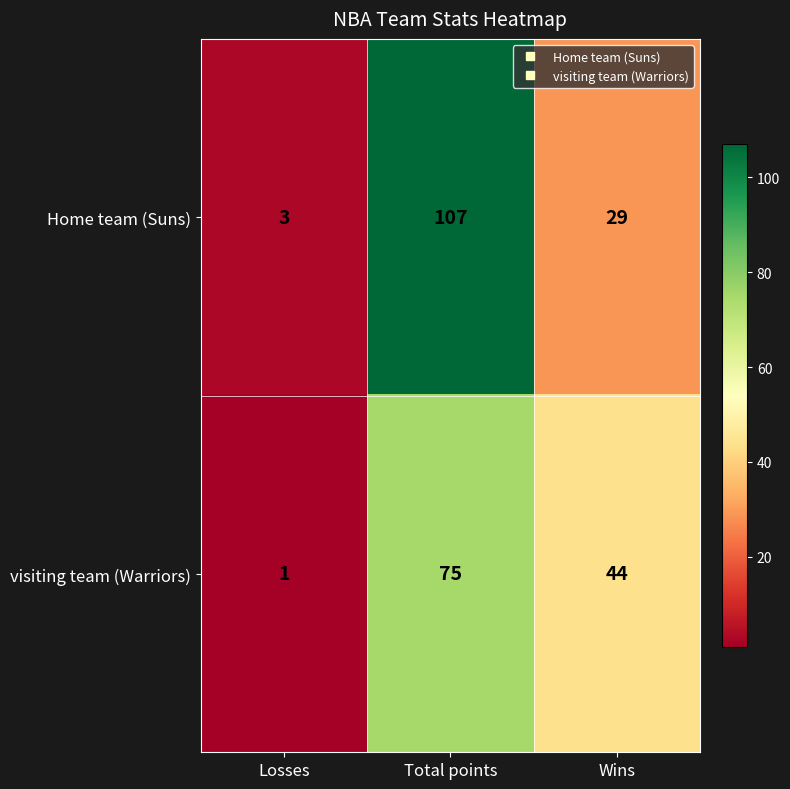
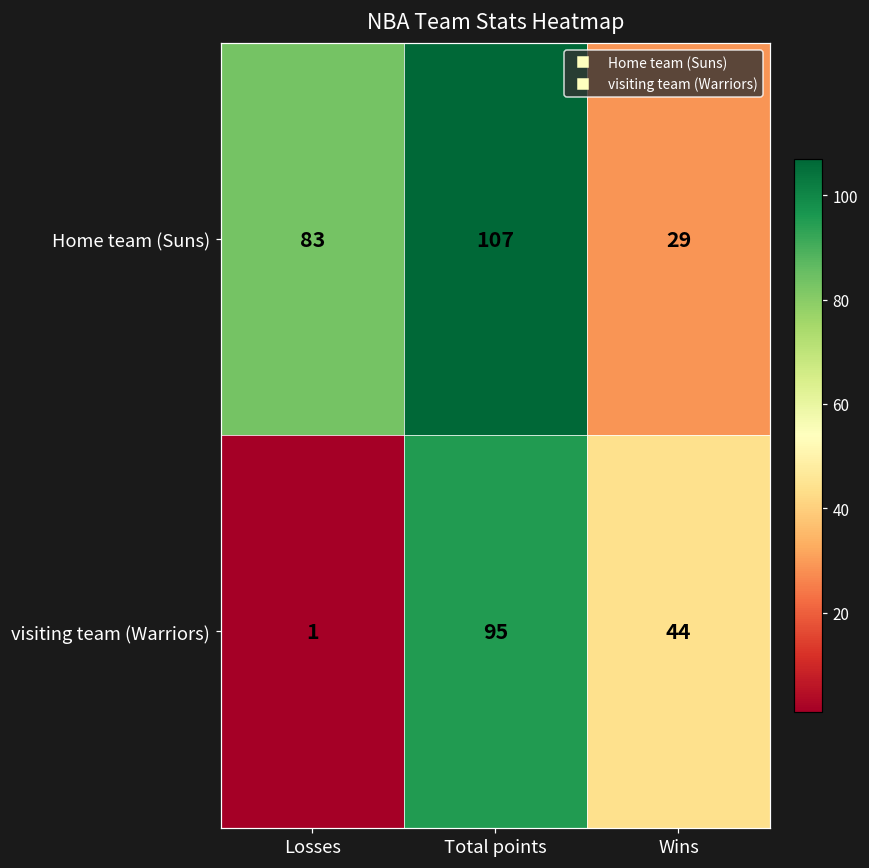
  {
    "Home team (Suns)": {
-     "Losses": 3,
+     "Losses": 83,
      "Total points": 107,
      "Wins": 29
    },
    "visiting team (Warriors)": {
      "Losses": 1,
-     "Total points": 75,
+     "Total points": 95,
      "Wins": 44
    }
  }
